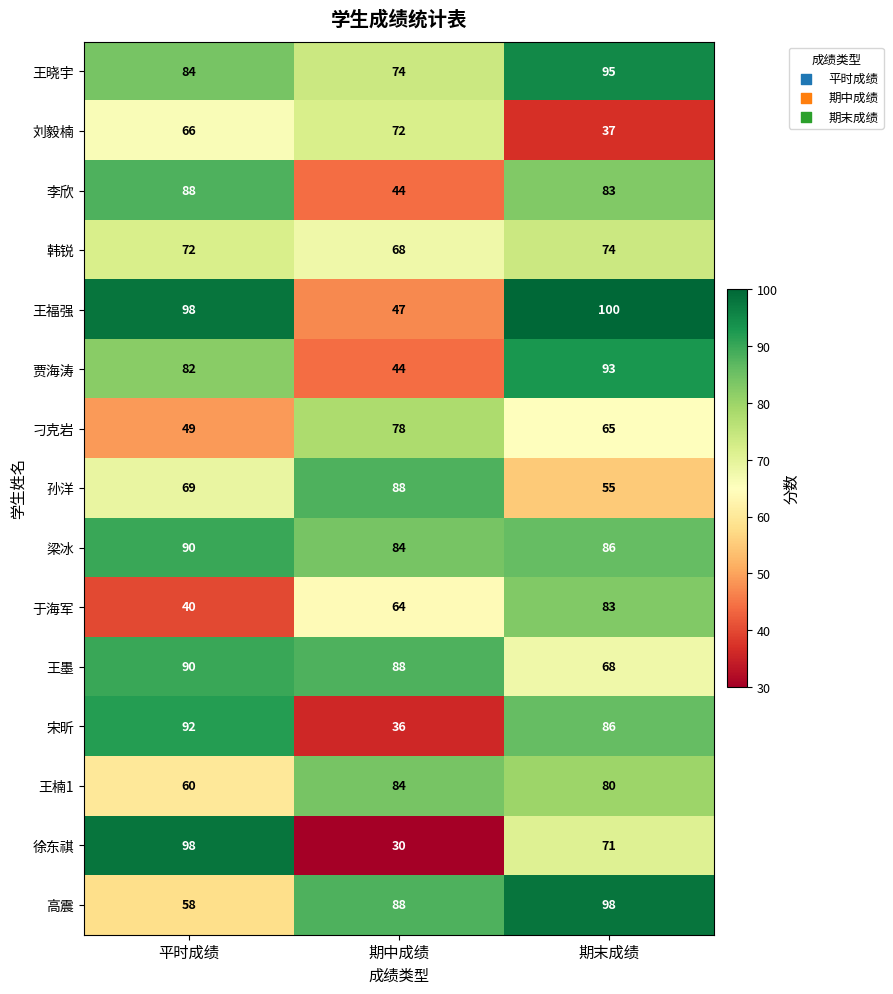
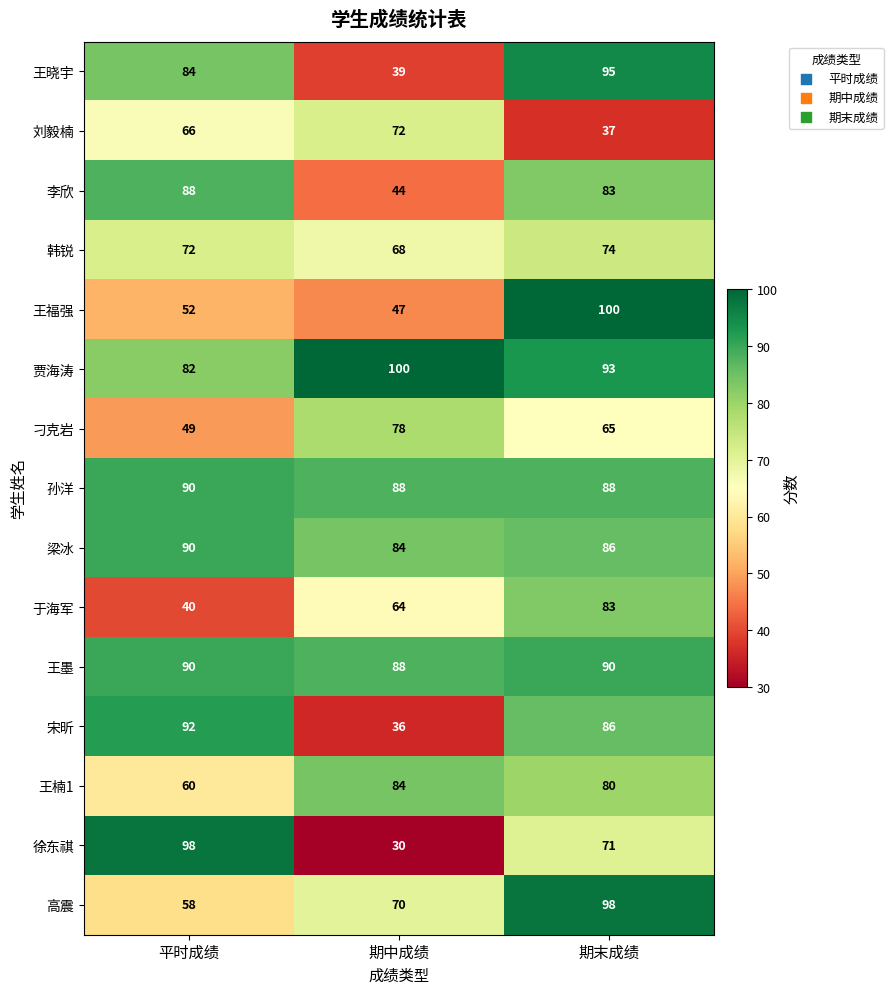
  {
    "王晓宇": {
      "平时成绩": 84,
-     "期中成绩": 74,
+     "期中成绩": 39,
      "期末成绩": 95
    },
    "刘毅楠": {
      "平时成绩": 66,
      "期中成绩": 72,
      "期末成绩": 37
    },
    "李欣": {
      "平时成绩": 88,
      "期中成绩": 44,
      "期末成绩": 83
    },
    "韩锐": {
      "平时成绩": 72,
      "期中成绩": 68,
      "期末成绩": 74
    },
    "王福强": {
-     "平时成绩": 98,
+     "平时成绩": 52,
      "期中成绩": 47,
      "期末成绩": 100
    },
    "贾海涛": {
      "平时成绩": 82,
-     "期中成绩": 44,
+     "期中成绩": 100,
      "期末成绩": 93
    },
    "刁克岩": {
      "平时成绩": 49,
      "期中成绩": 78,
      "期末成绩": 65
    },
    "孙洋": {
-     "平时成绩": 69,
+     "平时成绩": 90,
      "期中成绩": 88,
-     "期末成绩": 55
+     "期末成绩": 88
    },
    "梁冰": {
      "平时成绩": 90,
      "期中成绩": 84,
      "期末成绩": 86
    },
    "于海军": {
      "平时成绩": 40,
      "期中成绩": 64,
      "期末成绩": 83
    },
    "王墨": {
      "平时成绩": 90,
      "期中成绩": 88,
-     "期末成绩": 68
+     "期末成绩": 90
    },
    "宋昕": {
      "平时成绩": 92,
      "期中成绩": 36,
      "期末成绩": 86
    },
    "王楠1": {
      "平时成绩": 60,
      "期中成绩": 84,
      "期末成绩": 80
    },
    "徐东祺": {
      "平时成绩": 98,
      "期中成绩": 30,
      "期末成绩": 71
    },
    "高震": {
      "平时成绩": 58,
-     "期中成绩": 88,
+     "期中成绩": 70,
      "期末成绩": 98
    }
  }
